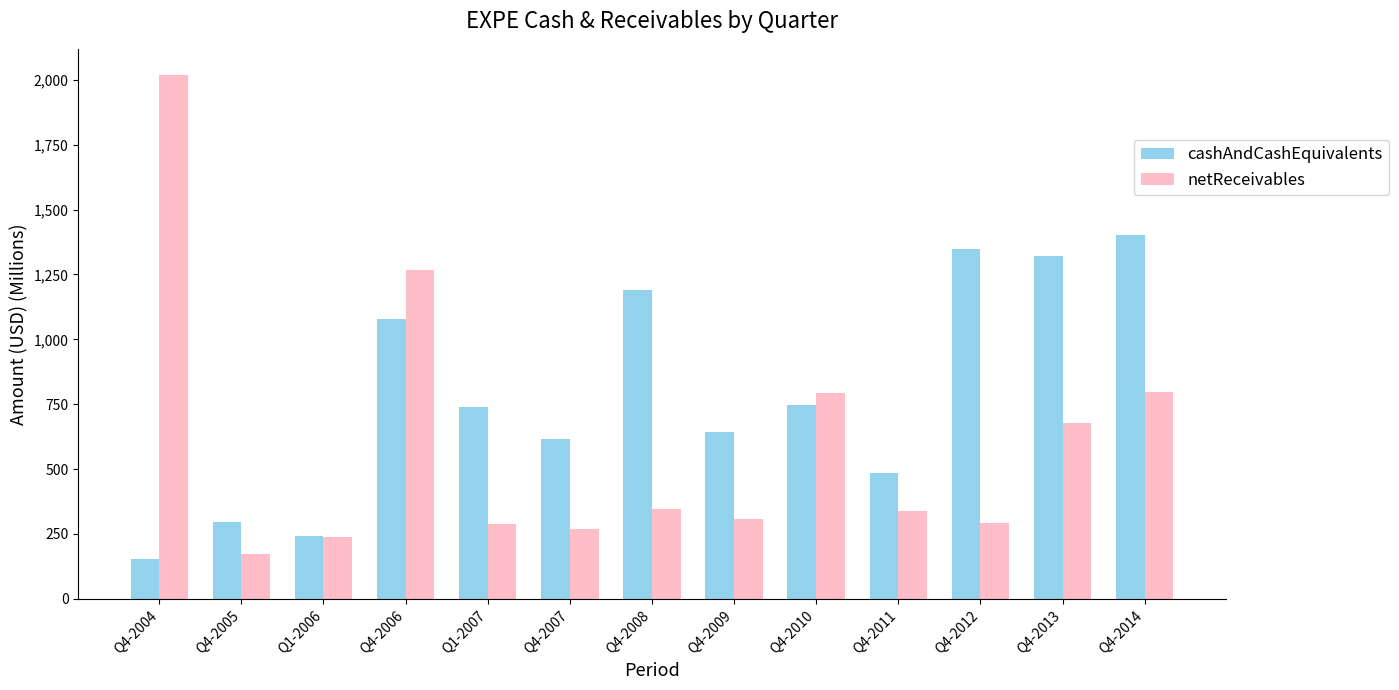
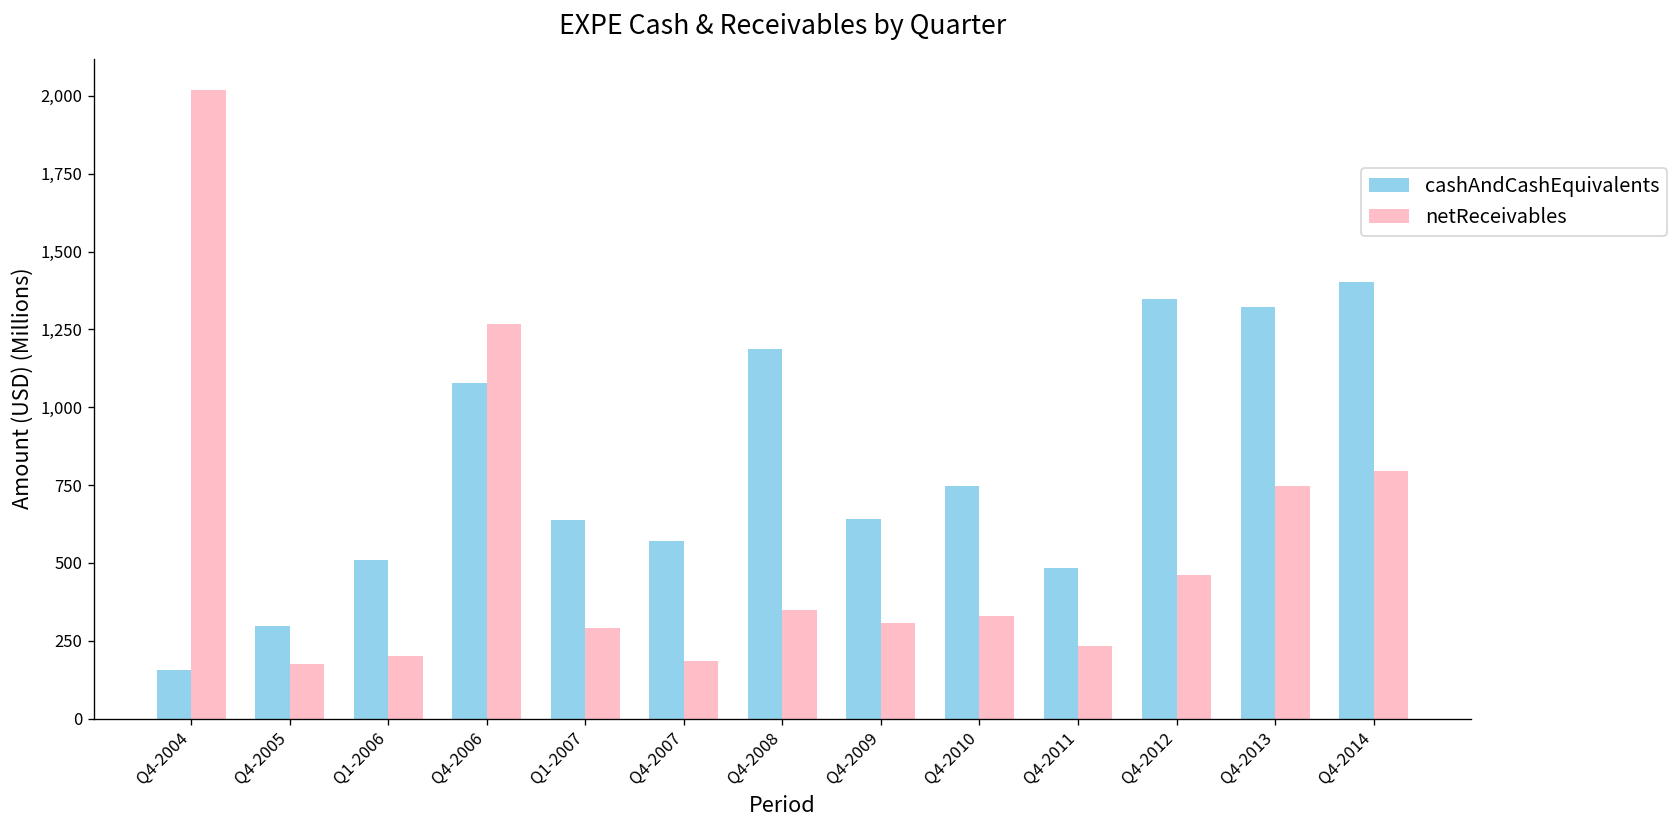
  {
    "cashAndCashEquivalents": {
      "Q4-2004": "150",
      "Q4-2005": "300",
-     "Q1-2006": "240",
+     "Q1-2006": "510",
      "Q4-2006": "1,080",
-     "Q1-2007": "740",
-     "Q4-2007": "620",
+     "Q1-2007": "640",
+     "Q4-2007": "570",
      "Q4-2008": "1,190",
      "Q4-2009": "640",
      "Q4-2010": "750",
      "Q4-2011": "490",
      "Q4-2012": "1,350",
      "Q4-2013": "1,320",
      "Q4-2014": "1,400"
    },
    "netReceivables": {
      "Q4-2004": "2,020",
      "Q4-2005": "170",
-     "Q1-2006": "240",
+     "Q1-2006": "200",
      "Q4-2006": "1,270",
      "Q1-2007": "290",
-     "Q4-2007": "270",
+     "Q4-2007": "190",
      "Q4-2008": "350",
      "Q4-2009": "310",
-     "Q4-2010": "790",
-     "Q4-2011": "340",
-     "Q4-2012": "290",
-     "Q4-2013": "680",
+     "Q4-2010": "330",
+     "Q4-2011": "230",
+     "Q4-2012": "460",
+     "Q4-2013": "750",
      "Q4-2014": "800"
    }
  }
